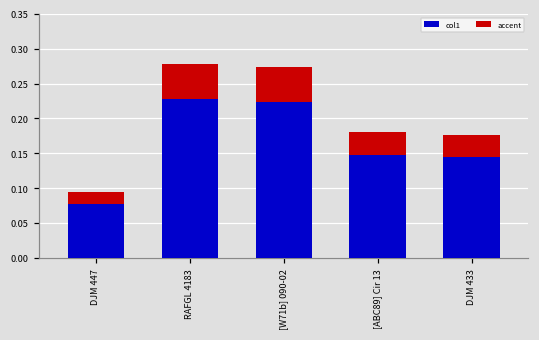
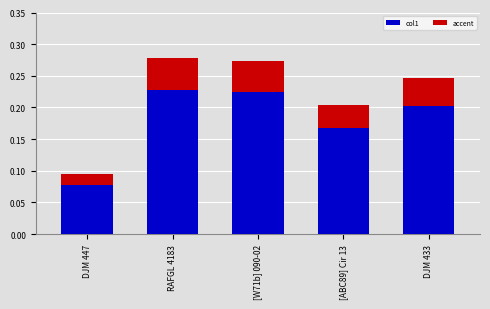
  {
    "DJM 447": 0.09,
    "RAFGL 4183": 0.28,
    "[W71b] 090-02": 0.27,
-   "[ABC89] Cir 13": 0.18,
-   "DJM 433": 0.18
+   "[ABC89] Cir 13": 0.20,
+   "DJM 433": 0.25
  }
